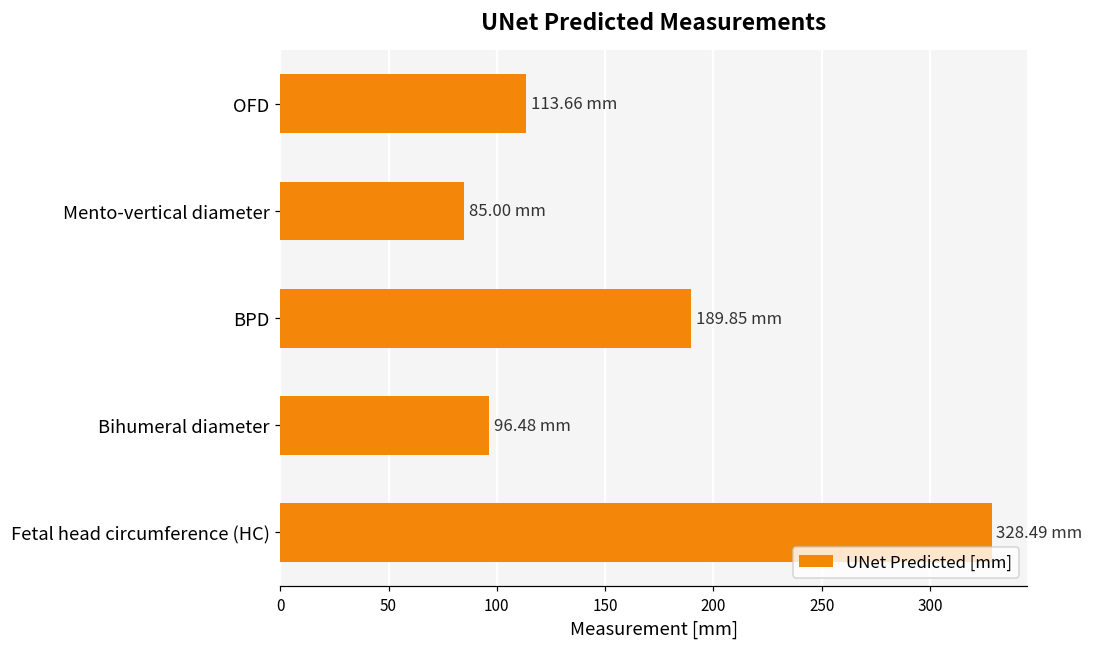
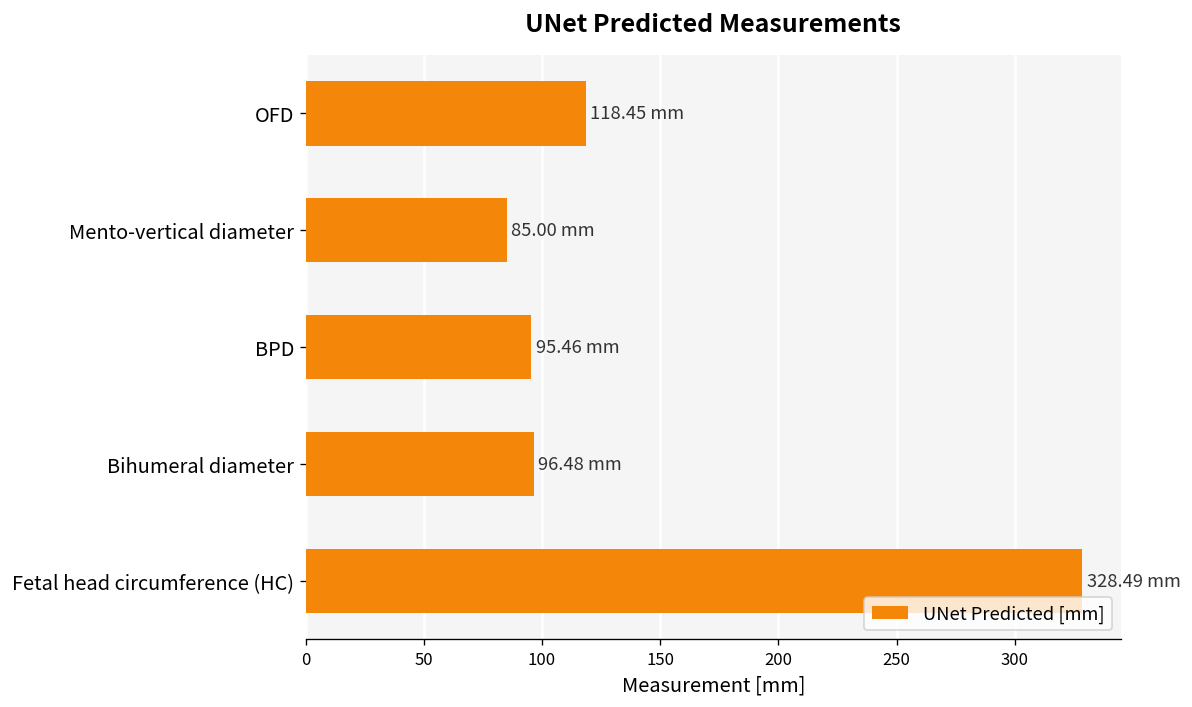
  {
-   "OFD": 113.66,
+   "OFD": 118.45,
    "Mento-vertical diameter": 85.00,
-   "BPD": 189.85,
+   "BPD": 95.46,
    "Bihumeral diameter": 96.48,
    "Fetal head circumference (HC)": 328.49
  }
